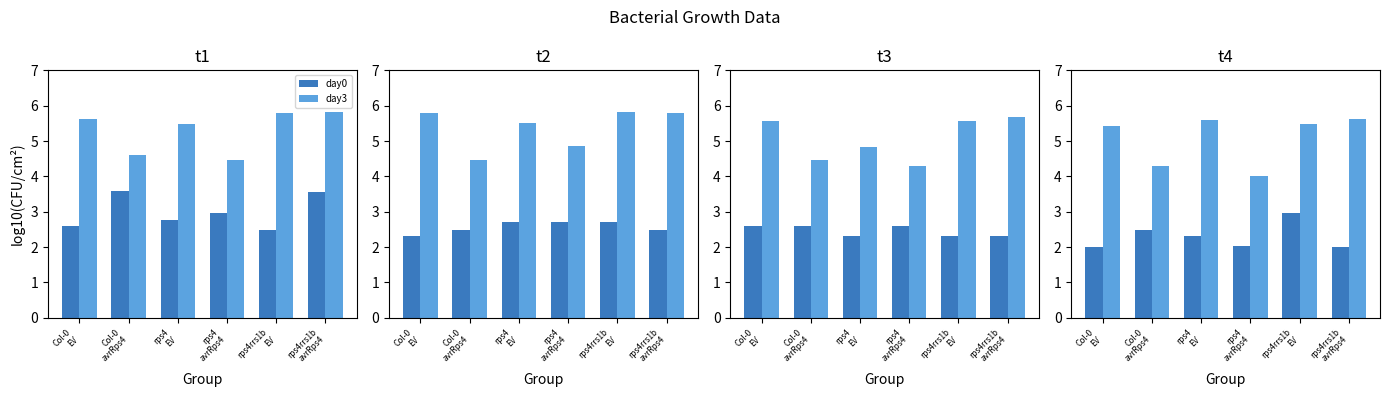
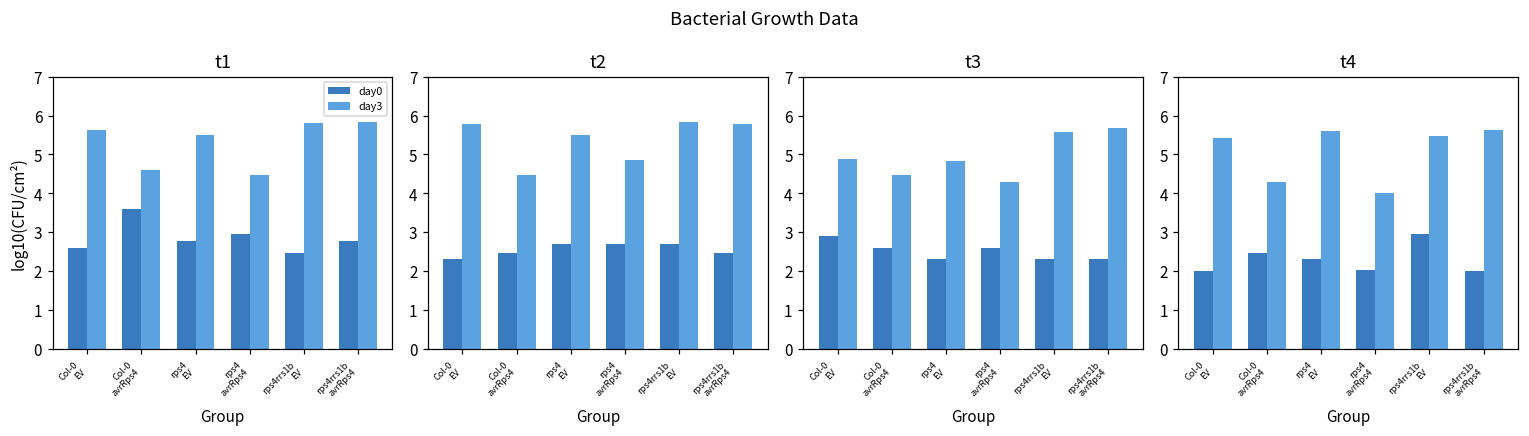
  {
    "t1": {
      "day0": {
        "Col-0 EV": 2.6,
        "Col-0 avrRps4": 3.6,
        "rps4 EV": 2.8,
        "rps4 avrRps4": 3.0,
        "rps4rrs1b EV": 2.5,
-       "rps4rrs1b avrRps4": 3.6
+       "rps4rrs1b avrRps4": 2.8
      },
      "day3": {
        "Col-0 EV": 5.6,
        "Col-0 avrRps4": 4.6,
        "rps4 EV": 5.5,
        "rps4 avrRps4": 4.5,
        "rps4rrs1b EV": 5.8,
        "rps4rrs1b avrRps4": 5.8
      }
    },
    "t2": {
      "day0": {
        "Col-0 EV": 2.3,
        "Col-0 avrRps4": 2.5,
        "rps4 EV": 2.7,
        "rps4 avrRps4": 2.7,
        "rps4rrs1b EV": 2.7,
        "rps4rrs1b avrRps4": 2.5
      },
      "day3": {
        "Col-0 EV": 5.8,
        "Col-0 avrRps4": 4.5,
        "rps4 EV": 5.5,
        "rps4 avrRps4": 4.8,
        "rps4rrs1b EV": 5.8,
        "rps4rrs1b avrRps4": 5.8
      }
    },
    "t3": {
      "day0": {
-       "Col-0 EV": 2.6,
+       "Col-0 EV": 2.9,
        "Col-0 avrRps4": 2.6,
        "rps4 EV": 2.3,
        "rps4 avrRps4": 2.6,
        "rps4rrs1b EV": 2.3,
        "rps4rrs1b avrRps4": 2.3
      },
      "day3": {
-       "Col-0 EV": 5.6,
+       "Col-0 EV": 4.9,
        "Col-0 avrRps4": 4.5,
        "rps4 EV": 4.8,
        "rps4 avrRps4": 4.3,
        "rps4rrs1b EV": 5.6,
        "rps4rrs1b avrRps4": 5.7
      }
    },
    "t4": {
      "day0": {
        "Col-0 EV": 2.0,
        "Col-0 avrRps4": 2.5,
        "rps4 EV": 2.3,
        "rps4 avrRps4": 2.0,
        "rps4rrs1b EV": 3.0,
        "rps4rrs1b avrRps4": 2.0
      },
      "day3": {
        "Col-0 EV": 5.4,
        "Col-0 avrRps4": 4.3,
        "rps4 EV": 5.6,
        "rps4 avrRps4": 4.0,
        "rps4rrs1b EV": 5.5,
        "rps4rrs1b avrRps4": 5.6
      }
    }
  }
